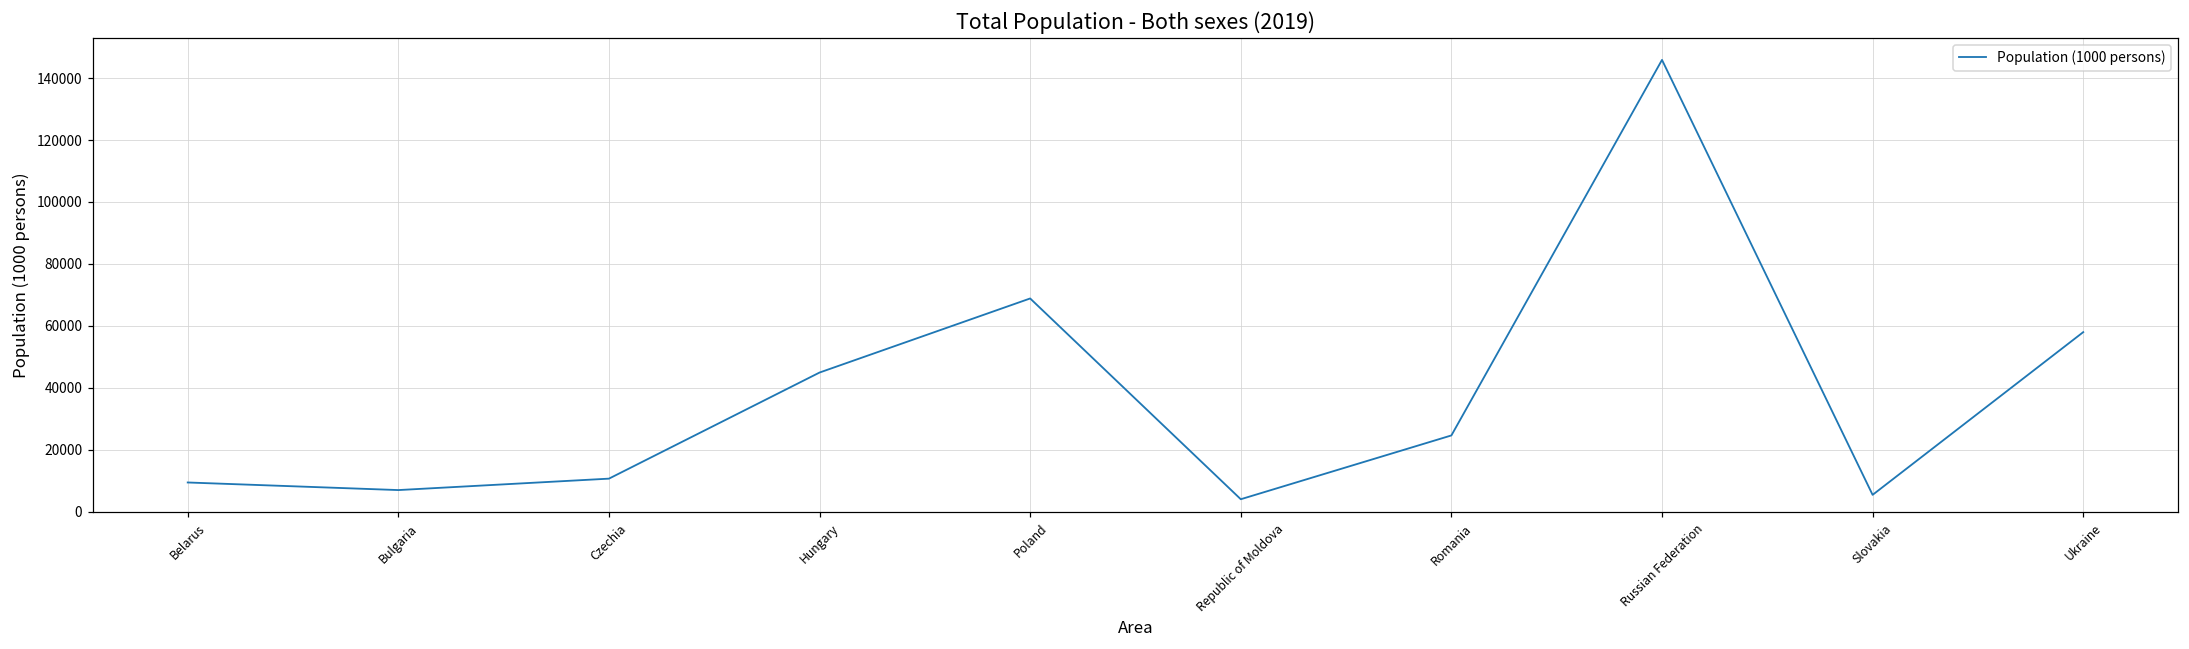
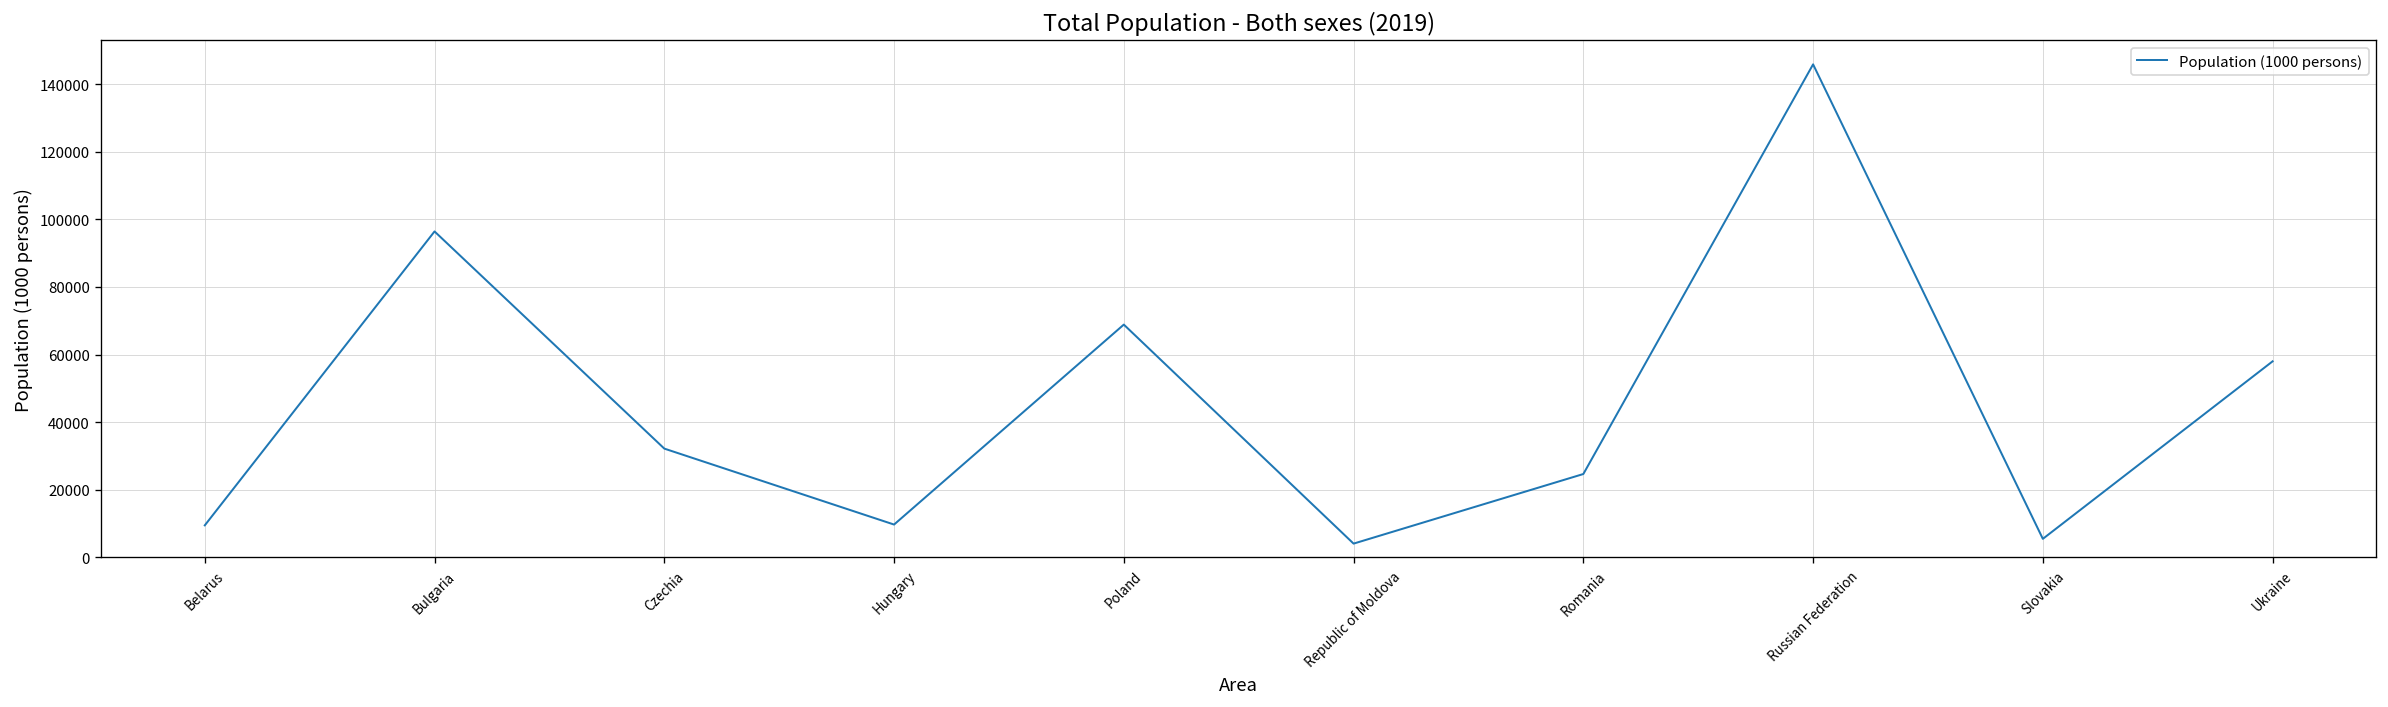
  {
    "Belarus": 9000,
-   "Bulgaria": 7000,
-   "Czechia": 11000,
-   "Hungary": 45000,
+   "Bulgaria": 96000,
+   "Czechia": 32000,
+   "Hungary": 10000,
    "Poland": 69000,
    "Republic of Moldova": 4000,
    "Romania": 25000,
    "Russian Federation": 146000,
    "Slovakia": 5000,
    "Ukraine": 58000
  }
